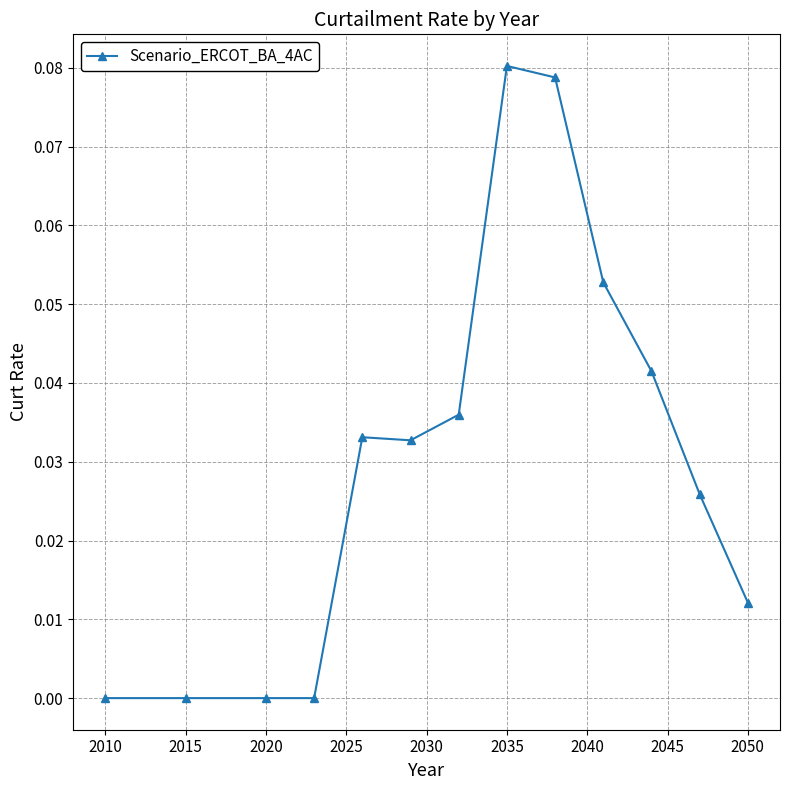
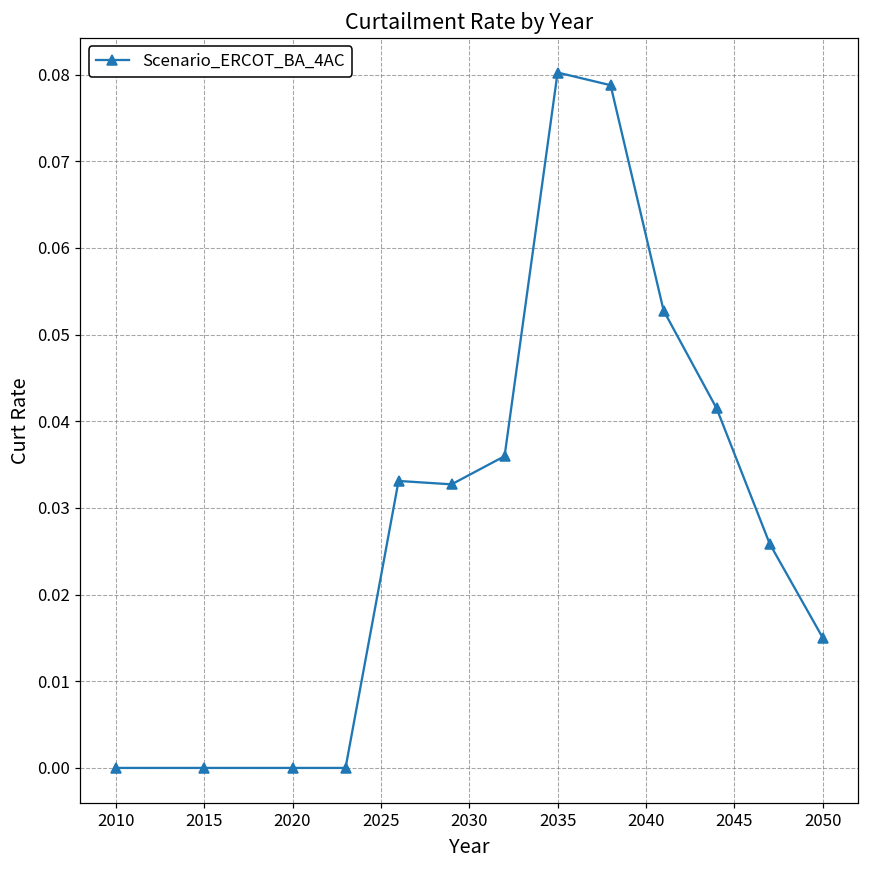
  {
    "2010": 0.000,
    "2015": 0.000,
    "2020": 0.000,
    "2035": 0.080,
-   "2050": 0.012
+   "2050": 0.015
  }
